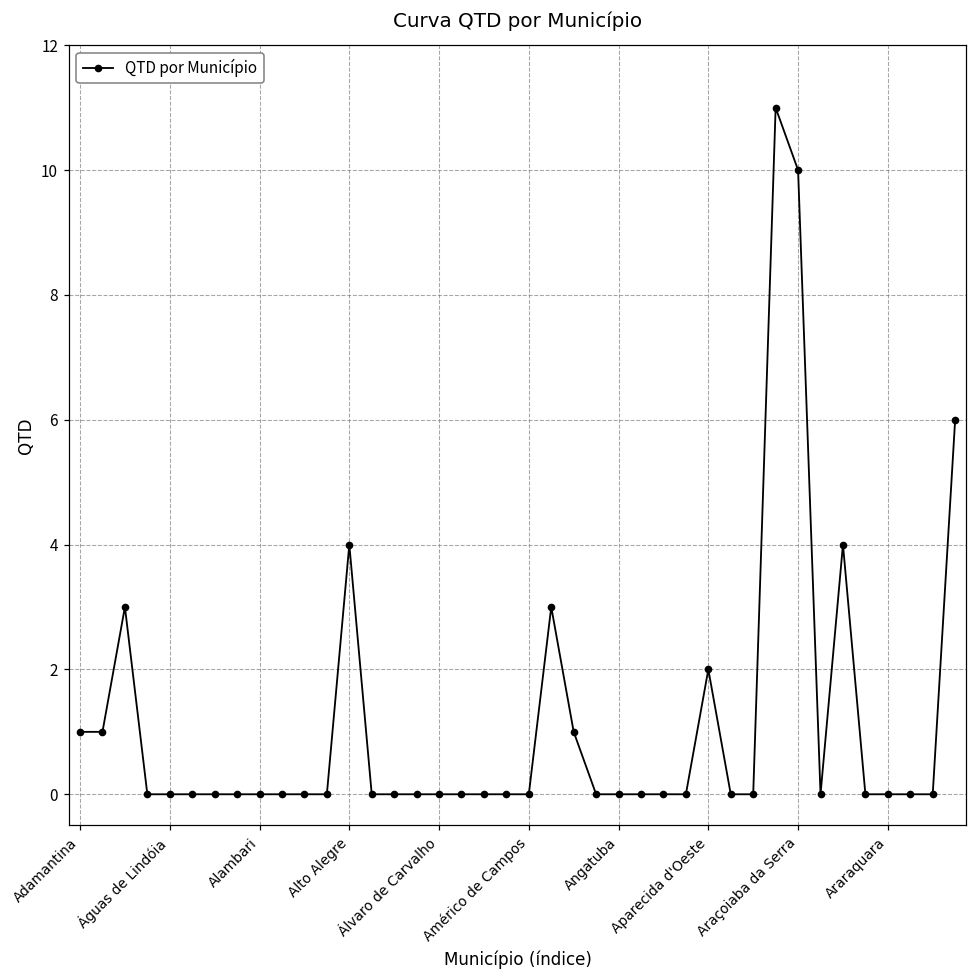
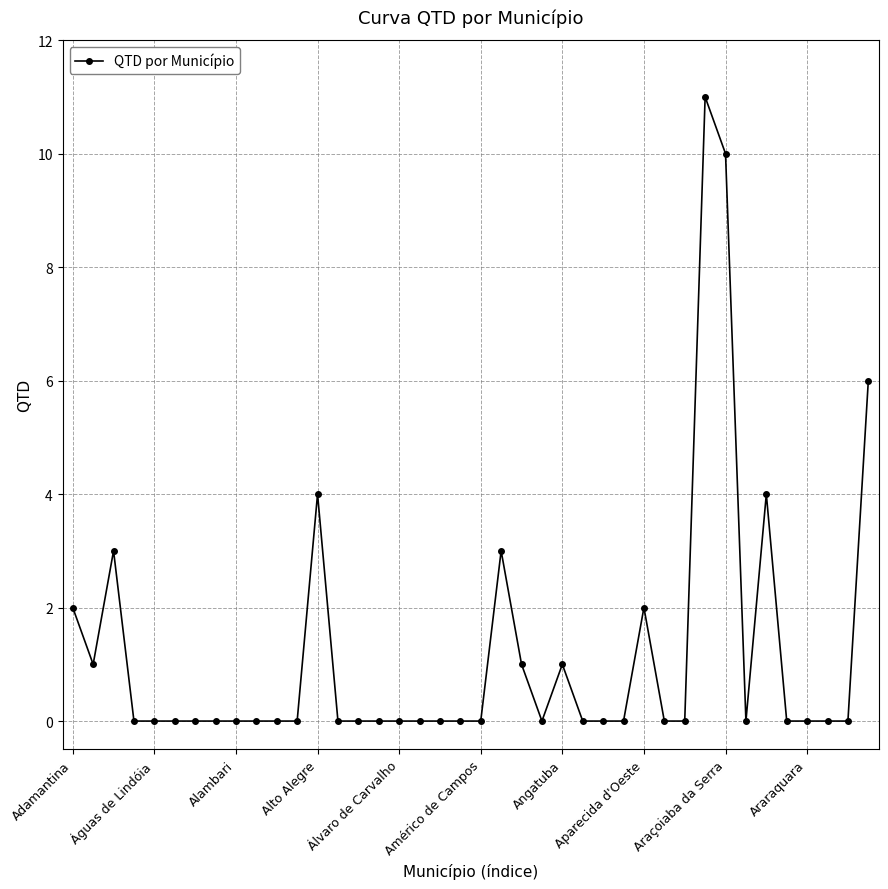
  {
-   "Adamantina": 1,
+   "Adamantina": 2,
    "Águas de Lindóia": 0,
    "Alambari": 0,
    "Alto Alegre": 4,
    "Álvaro de Carvalho": 0,
    "Américo de Campos": 0,
-   "Angatuba": 0,
+   "Angatuba": 1,
    "Aparecida d'Oeste": 2,
    "Araçoiaba da Serra": 10,
    "Araraquara": 0
  }
